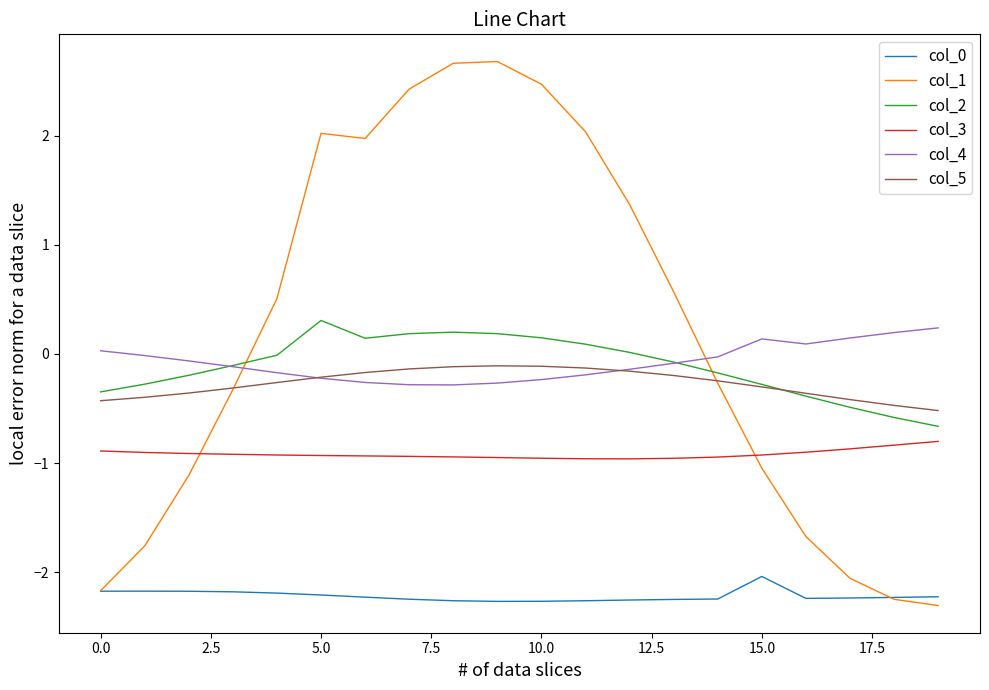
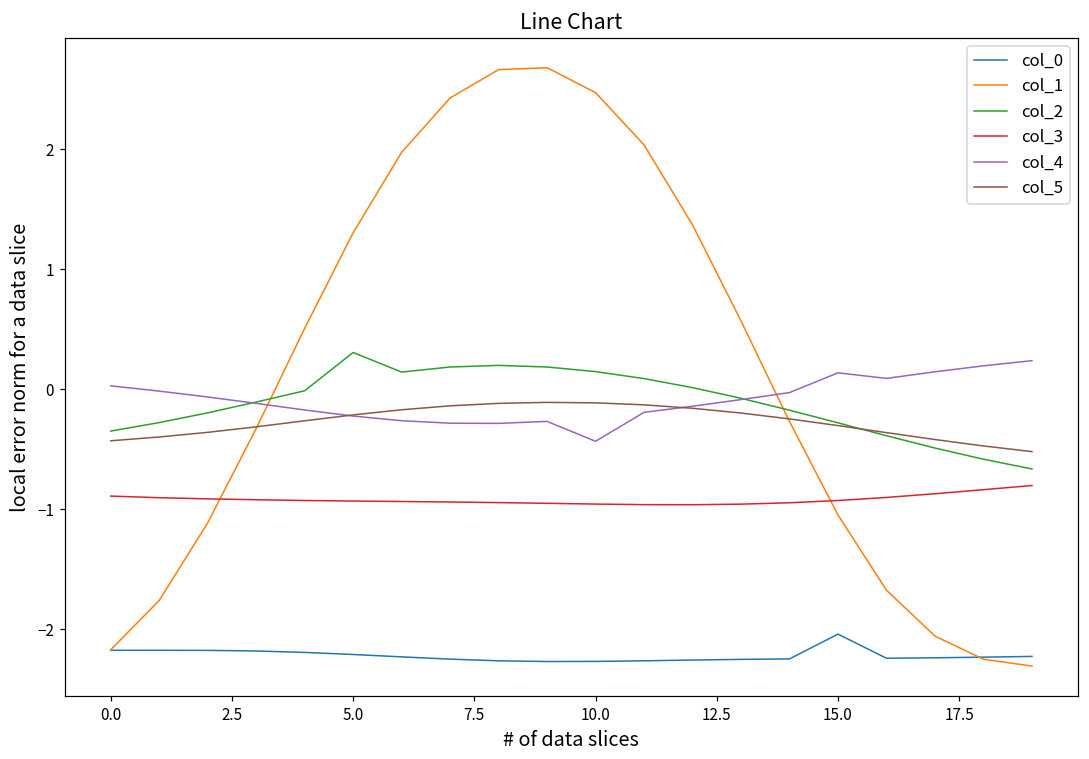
  {
    "col_0": {
      "5.0": -2.21,
      "10.0": -2.27,
      "15.0": -2.04
    },
    "col_1": {
-     "5.0": 2.02,
+     "5.0": 1.30,
      "10.0": 2.47,
      "15.0": -1.05
    },
    "col_2": {
      "0.0": -0.35,
      "5.0": 0.31,
      "10.0": 0.15
    },
    "col_3": {
      "0.0": -0.89,
      "5.0": -0.93,
      "10.0": -0.96,
      "15.0": -0.93
    },
    "col_4": {
      "0.0": 0.03,
-     "10.0": -0.24,
+     "10.0": -0.43,
      "15.0": 0.14
    },
    "col_5": {
      "0.0": -0.43,
      "10.0": -0.11
    }
  }
